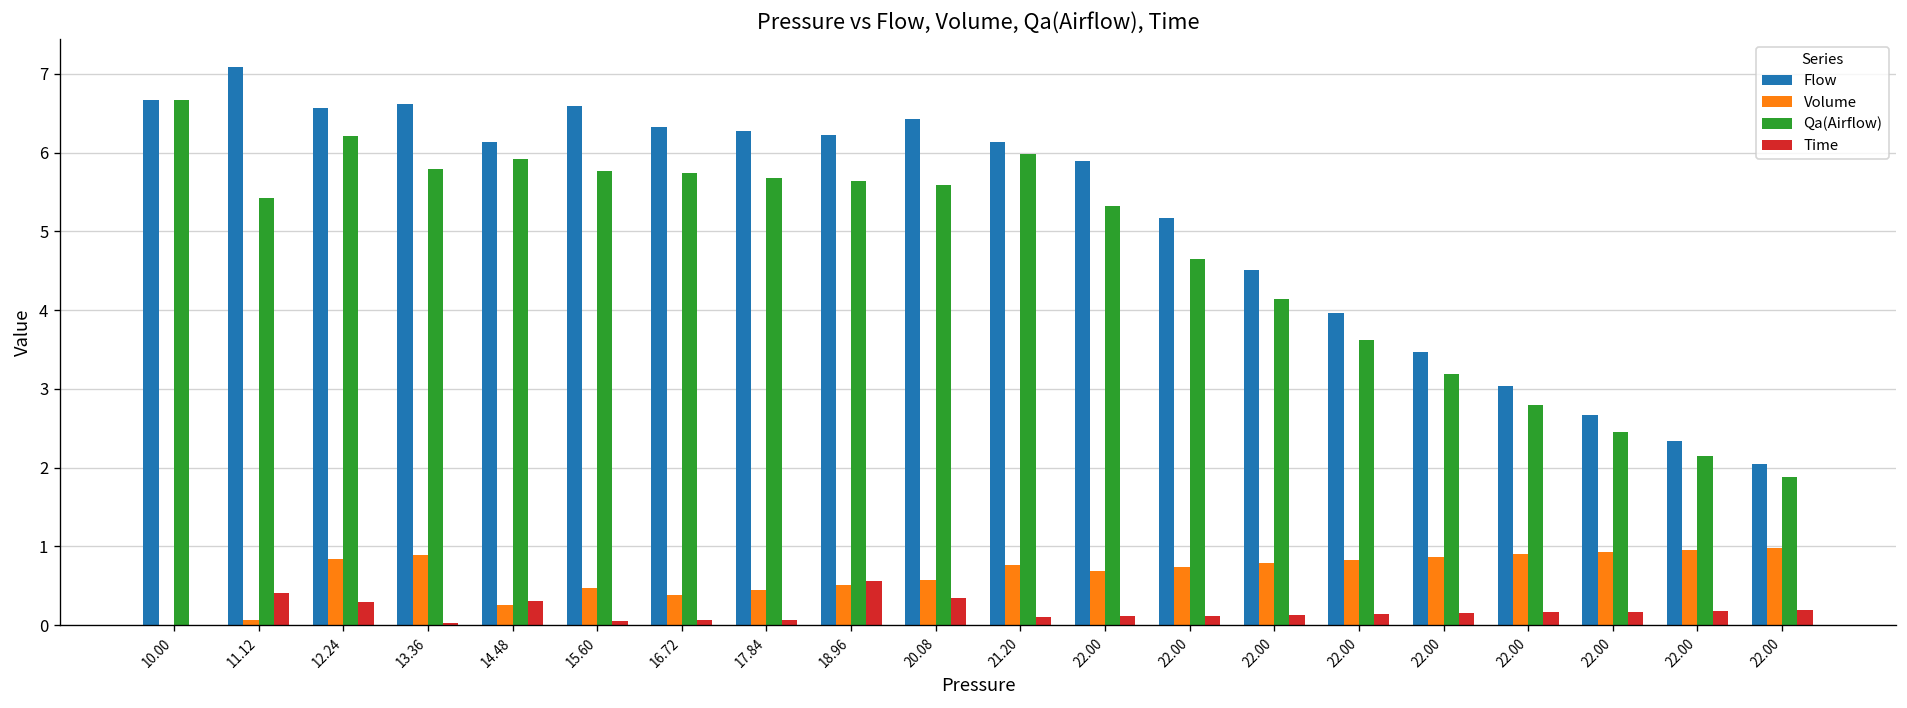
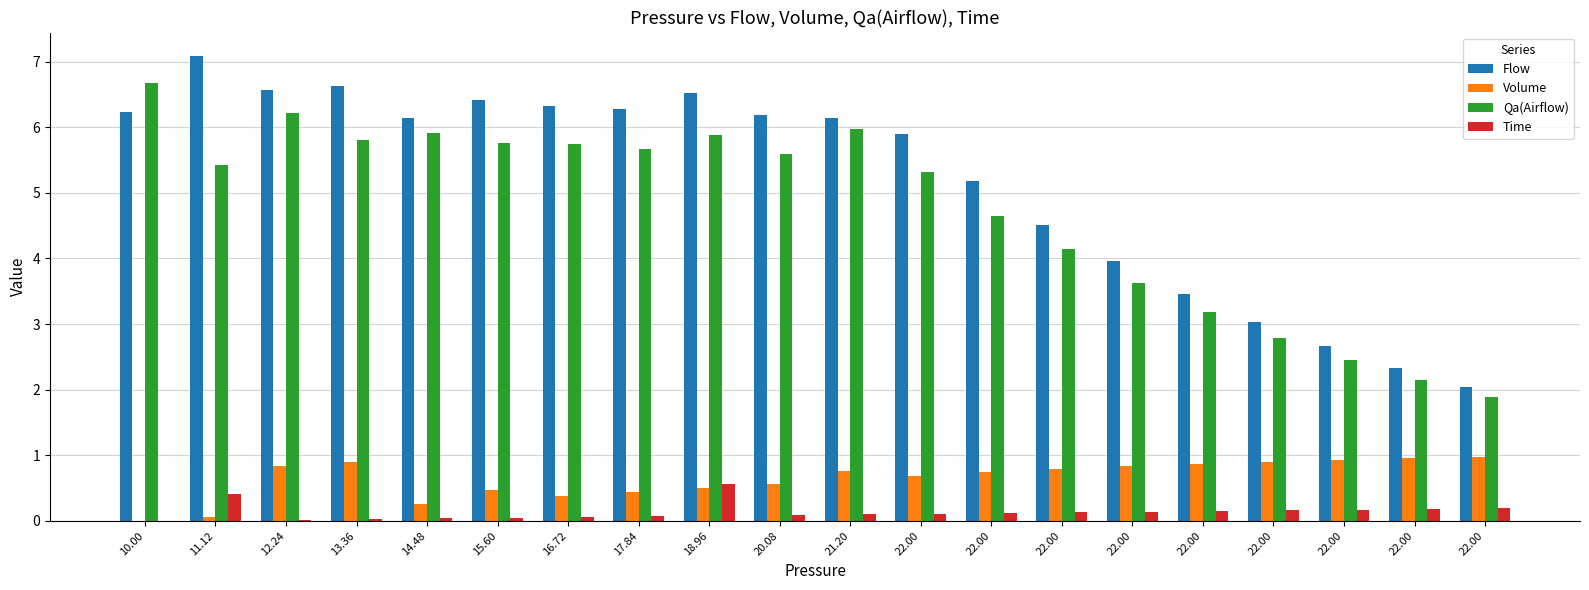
  {
    "Flow": {
-     "10.00": 6.7,
+     "10.00": 6.2,
      "11.12": 7.1,
      "12.24": 6.6,
      "13.36": 6.6,
      "14.48": 6.1,
-     "15.60": 6.6,
+     "15.60": 6.4,
      "16.72": 6.3,
      "17.84": 6.3,
-     "18.96": 6.2,
-     "20.08": 6.4,
+     "18.96": 6.5,
+     "20.08": 6.2,
      "21.20": 6.1
    },
    "Volume": {
      "10.00": 0.0,
      "11.12": 0.1,
      "12.24": 0.8,
      "13.36": 0.9,
      "14.48": 0.3,
      "15.60": 0.5,
      "16.72": 0.4,
      "17.84": 0.4,
      "18.96": 0.5,
      "20.08": 0.6,
      "21.20": 0.8
    },
    "Qa(Airflow)": {
      "10.00": 6.7,
      "11.12": 5.4,
      "12.24": 6.2,
      "13.36": 5.8,
      "14.48": 5.9,
      "15.60": 5.8,
      "16.72": 5.7,
      "17.84": 5.7,
-     "18.96": 5.6,
+     "18.96": 5.9,
      "20.08": 5.6,
      "21.20": 6.0
    },
    "Time": {
      "10.00": 0.0,
      "11.12": 0.4,
-     "12.24": 0.3,
-     "14.48": 0.3,
+     "12.24": 0.0,
+     "14.48": 0.0,
      "15.60": 0.1,
      "16.72": 0.1,
      "17.84": 0.1,
      "18.96": 0.6,
-     "20.08": 0.3,
+     "20.08": 0.1,
      "21.20": 0.1
    }
  }
